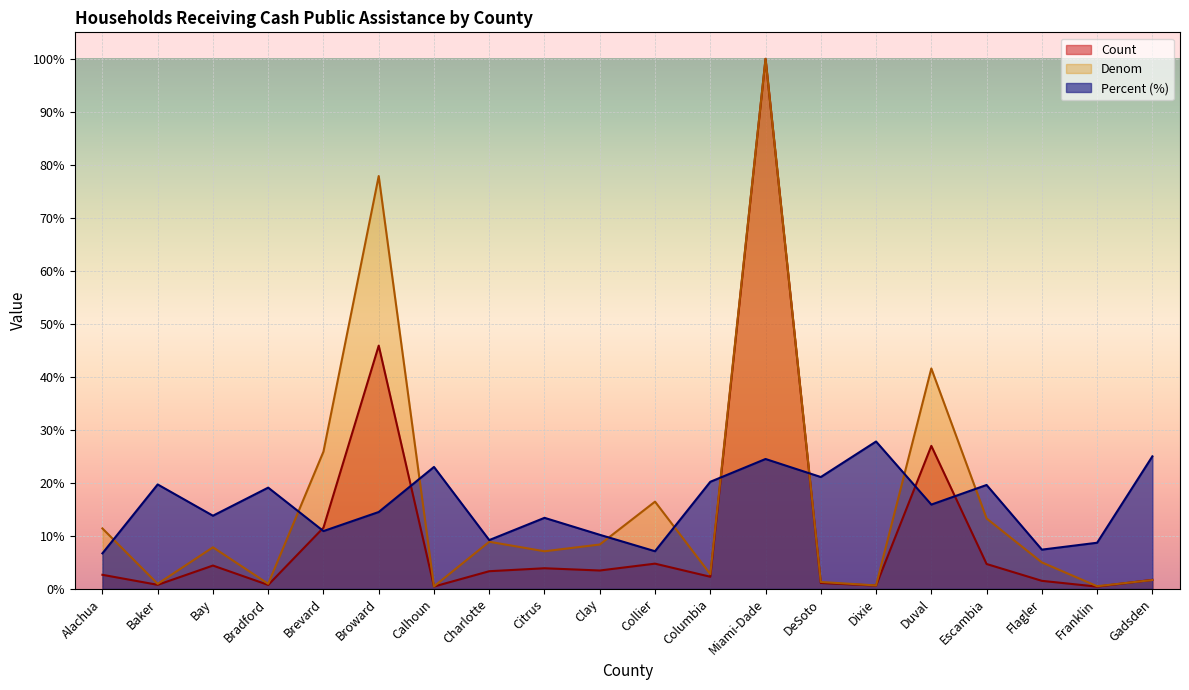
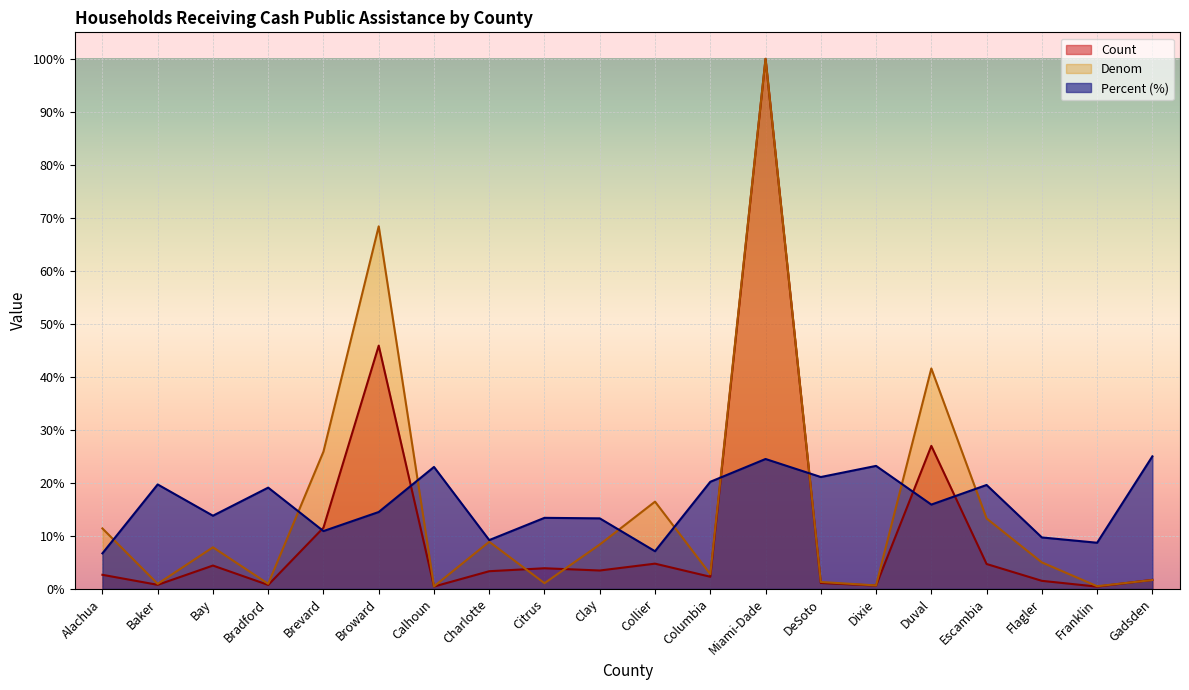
  {
    "Count": {
      "Alachua": "3%",
      "Bay": "4%",
      "Brevard": "12%",
      "Broward": "46%",
      "Charlotte": "3%",
      "Citrus": "4%",
      "Clay": "3%",
      "Collier": "5%",
      "Columbia": "2%",
      "Duval": "27%",
      "Escambia": "5%",
      "Flagler": "2%"
    },
    "Denom": {
      "Alachua": "11%",
      "Bay": "8%",
      "Brevard": "26%",
-     "Broward": "78%",
-     "Citrus": "7%",
+     "Broward": "68%",
+     "Citrus": "1%",
      "Clay": "8%",
      "Collier": "16%",
      "Columbia": "3%",
      "Duval": "42%",
      "Escambia": "13%",
      "Flagler": "5%"
    },
    "Percent (%)": {
      "Alachua": "7%",
      "Baker": "20%",
      "Bay": "14%",
      "Bradford": "19%",
      "Brevard": "11%",
      "Broward": "15%",
      "Calhoun": "23%",
      "Citrus": "13%",
-     "Clay": "10%",
+     "Clay": "13%",
      "Collier": "7%",
      "Columbia": "20%",
      "Miami-Dade": "25%",
      "DeSoto": "21%",
-     "Dixie": "28%",
+     "Dixie": "23%",
      "Duval": "16%",
      "Escambia": "20%",
-     "Flagler": "7%",
+     "Flagler": "10%",
      "Franklin": "9%",
      "Gadsden": "25%"
    }
  }
